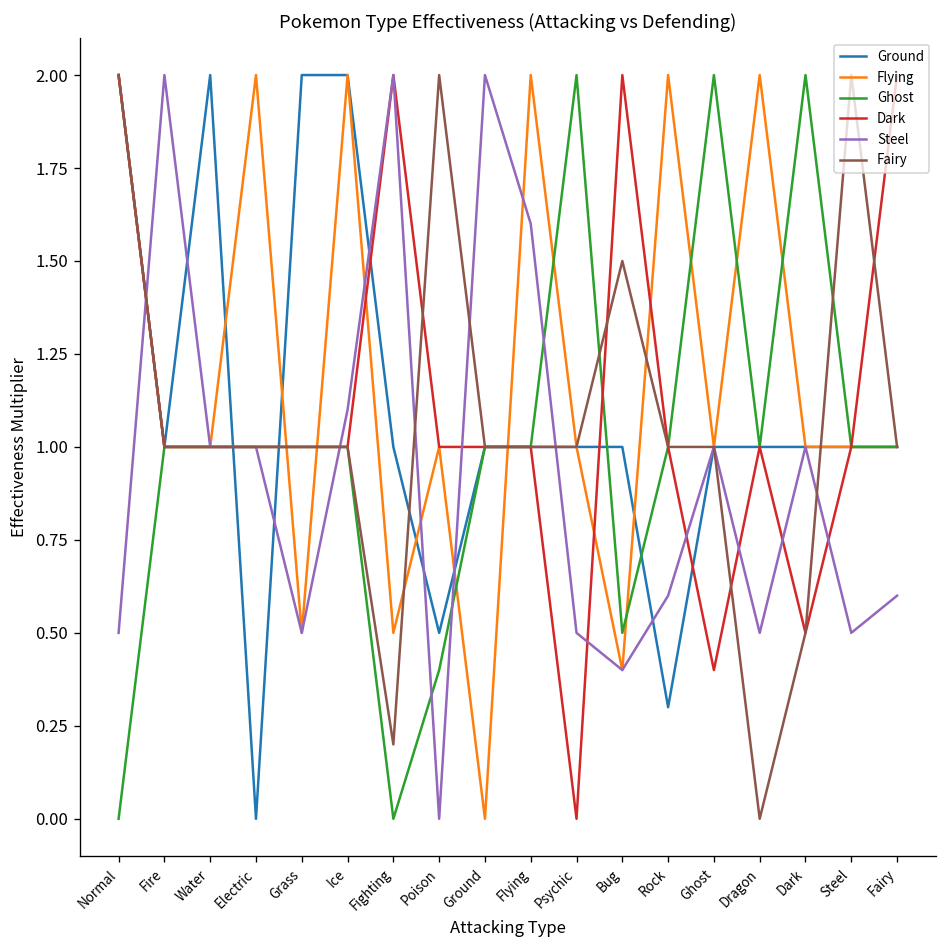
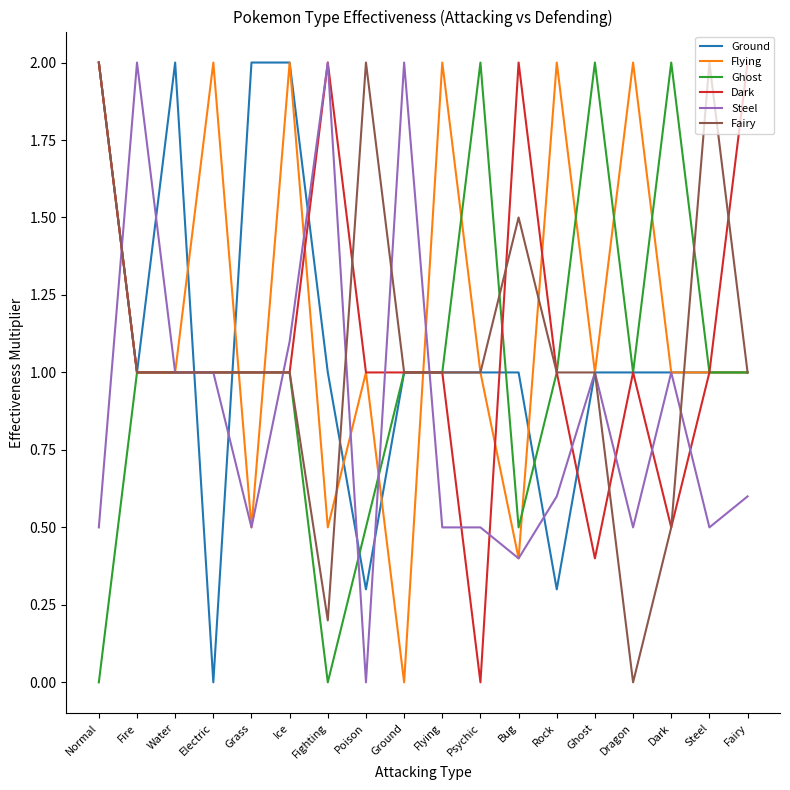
  {
    "Ground": {
      "Water": 2.0,
      "Electric": 0.0,
      "Grass": 2.0,
      "Fighting": 1.0,
-     "Poison": 0.5,
+     "Poison": 0.3,
      "Bug": 1.0,
      "Rock": 0.3
    },
    "Flying": {
      "Electric": 2.0,
      "Fighting": 0.5,
      "Ground": 0.0,
      "Flying": 2.0,
      "Rock": 2.0,
      "Dragon": 2.0
    },
    "Ghost": {
      "Normal": 0.0,
      "Fighting": 0.0,
-     "Poison": 0.4,
+     "Poison": 0.5,
      "Psychic": 2.0,
      "Bug": 0.5,
      "Ghost": 2.0,
      "Dark": 2.0
    },
    "Dark": {
      "Psychic": 0.0,
      "Bug": 2.0,
      "Ghost": 0.4
    },
    "Steel": {
      "Normal": 0.5,
      "Fire": 2.0,
      "Ice": 1.1,
      "Poison": 0.0,
      "Ground": 2.0,
-     "Flying": 1.6,
+     "Flying": 0.5,
      "Psychic": 0.5,
      "Rock": 0.6,
      "Dragon": 0.5,
      "Steel": 0.5,
      "Fairy": 0.6
    },
    "Fairy": {
      "Fighting": 0.2,
      "Poison": 2.0,
      "Bug": 1.5,
      "Dragon": 0.0
    }
  }
